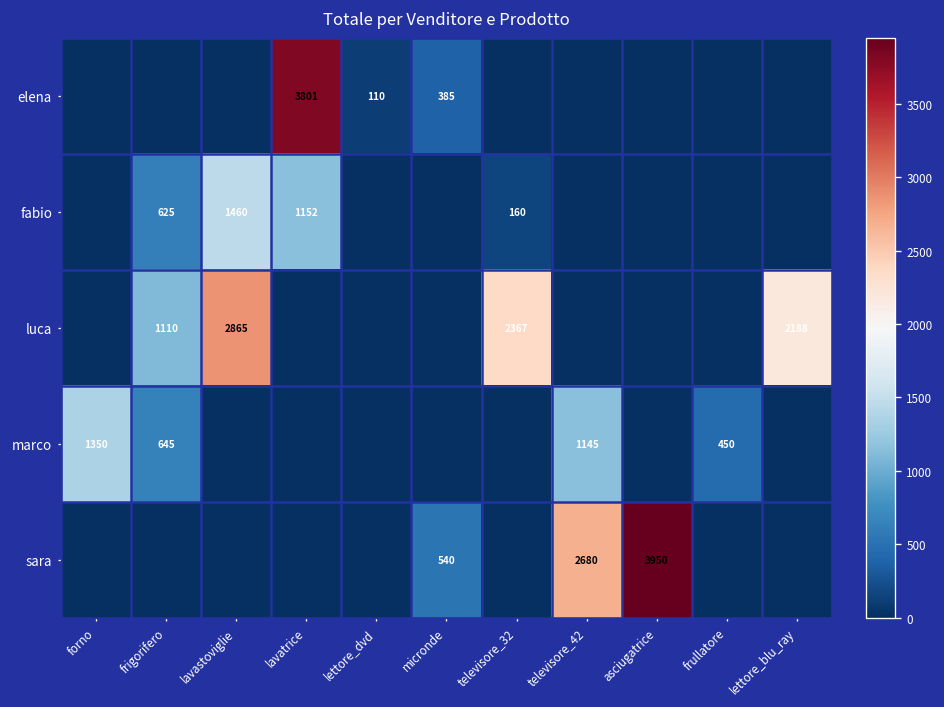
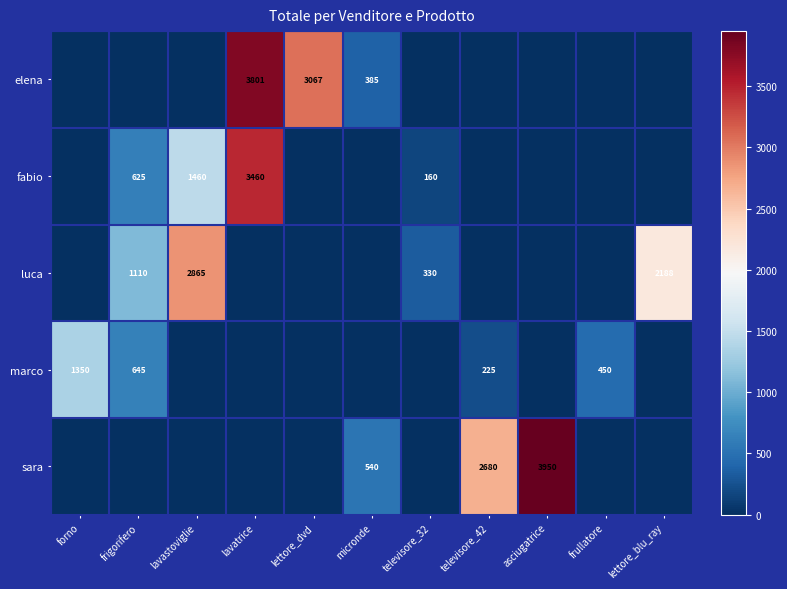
  {
    "elena": {
      "lavatrice": 3801,
-     "lettore_dvd": 110,
+     "lettore_dvd": 3067,
      "micronde": 385
    },
    "fabio": {
      "frigorifero": 625,
      "lavastoviglie": 1460,
-     "lavatrice": 1152,
+     "lavatrice": 3460,
      "televisore_32": 160
    },
    "luca": {
      "frigorifero": 1110,
      "lavastoviglie": 2865,
-     "televisore_32": 2367
+     "televisore_32": 330
    },
    "marco": {
      "forno": 1350,
      "frigorifero": 645,
-     "televisore_42": 1145,
+     "televisore_42": 225,
      "frullatore": 450
    },
    "sara": {
      "micronde": 540,
      "televisore_42": 2680,
      "asciugatrice": 3950
    }
  }
